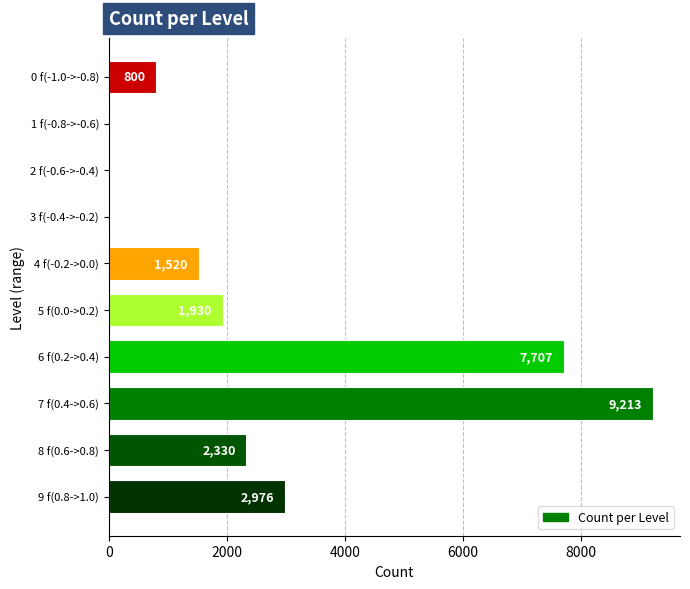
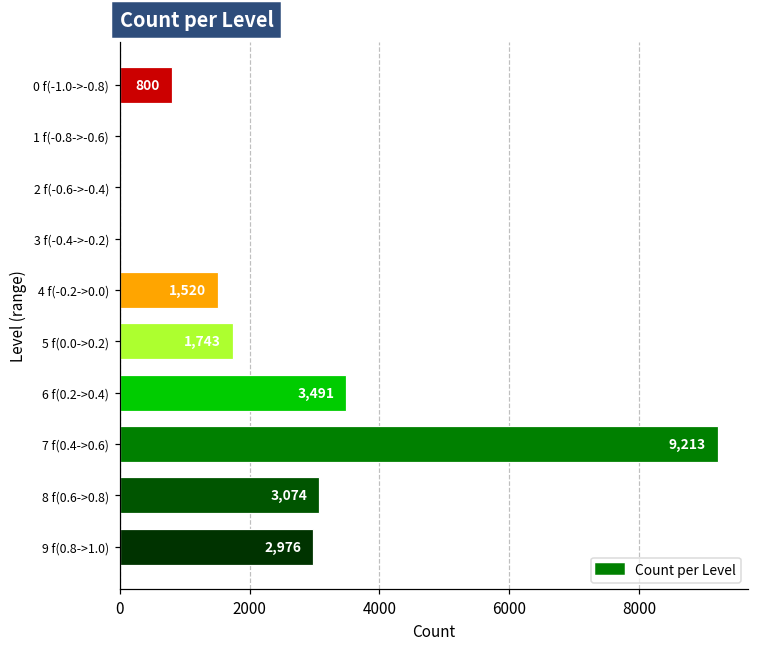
  {
    "0 f(-1.0->-0.8)": "800",
    "4 f(-0.2->0.0)": "1,520",
-   "5 f(0.0->0.2)": "1,930",
-   "6 f(0.2->0.4)": "7,707",
+   "5 f(0.0->0.2)": "1,743",
+   "6 f(0.2->0.4)": "3,491",
    "7 f(0.4->0.6)": "9,213",
-   "8 f(0.6->0.8)": "2,330",
+   "8 f(0.6->0.8)": "3,074",
    "9 f(0.8->1.0)": "2,976"
  }
